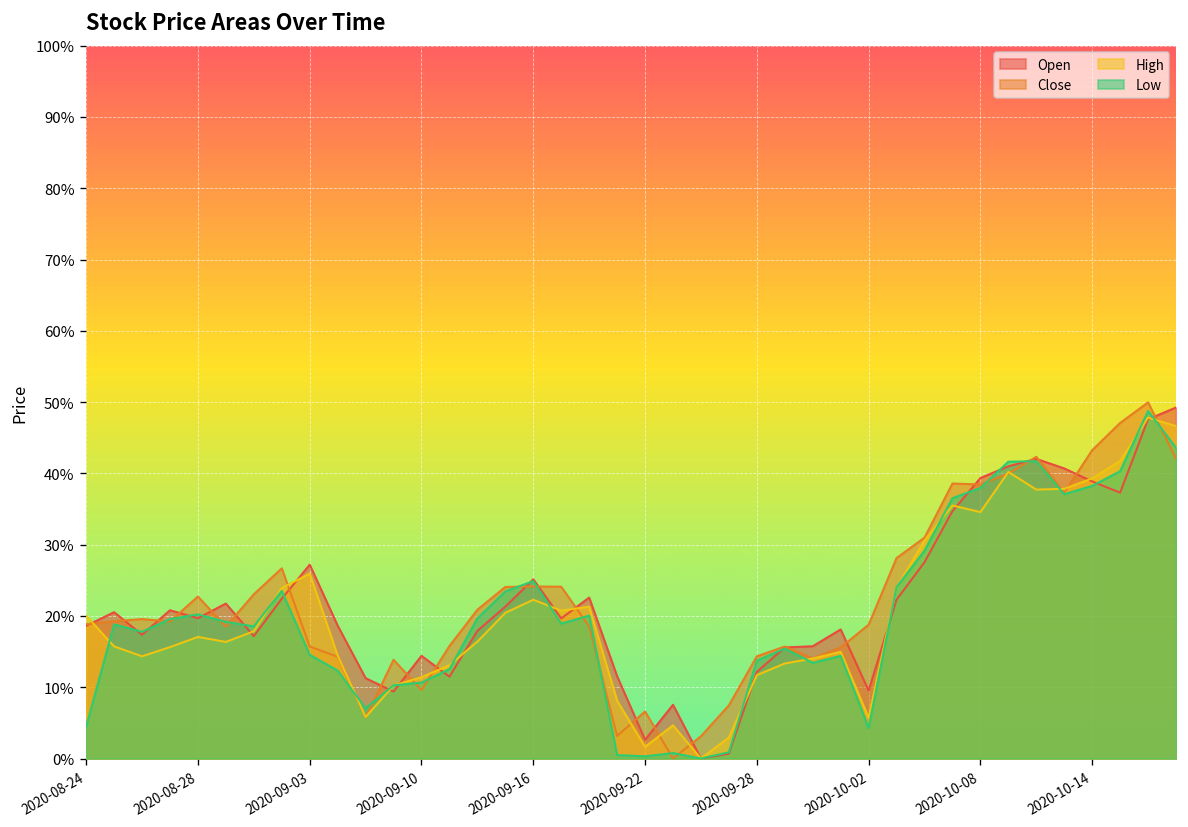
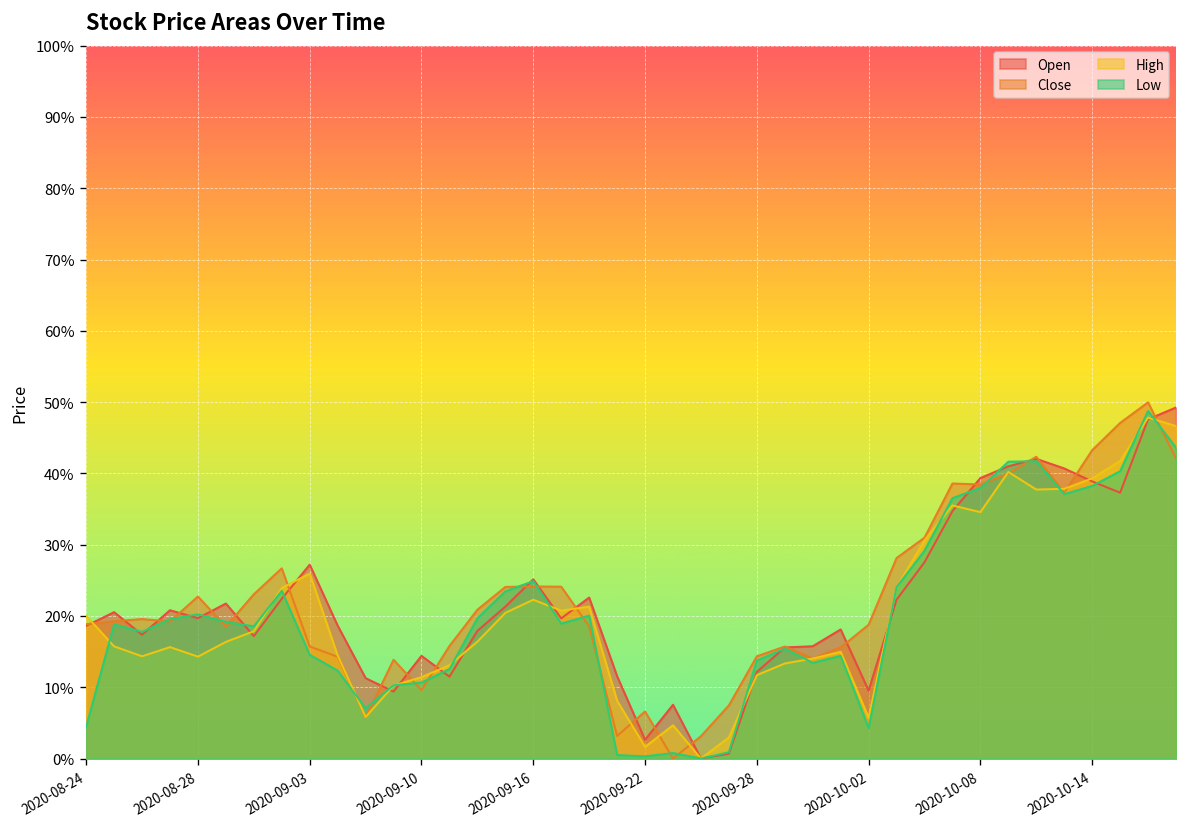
  {
    "High": {
      "2020-08-24": "20%",
-     "2020-08-28": "17%",
+     "2020-08-28": "14%",
      "2020-09-03": "26%",
      "2020-09-10": "11%",
      "2020-09-16": "22%",
      "2020-09-22": "2%",
      "2020-09-28": "12%",
      "2020-10-02": "6%",
      "2020-10-08": "35%"
    },
    "Low": {
      "2020-08-24": "4%",
      "2020-08-28": "20%",
      "2020-09-03": "15%",
      "2020-09-10": "11%",
      "2020-09-22": "0%",
      "2020-09-28": "14%",
      "2020-10-02": "4%",
      "2020-10-08": "38%",
      "2020-10-14": "38%"
    }
  }
